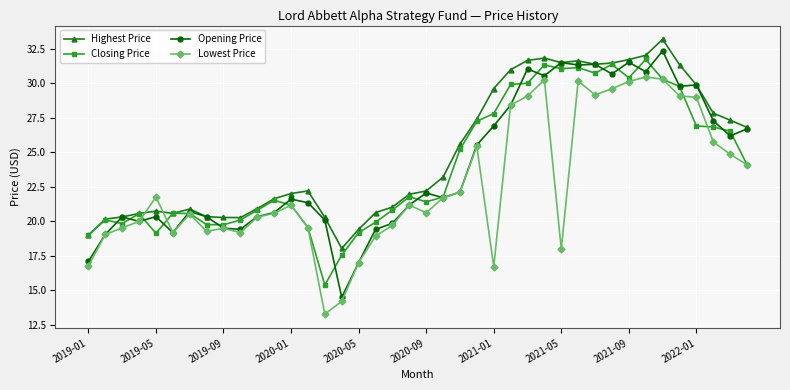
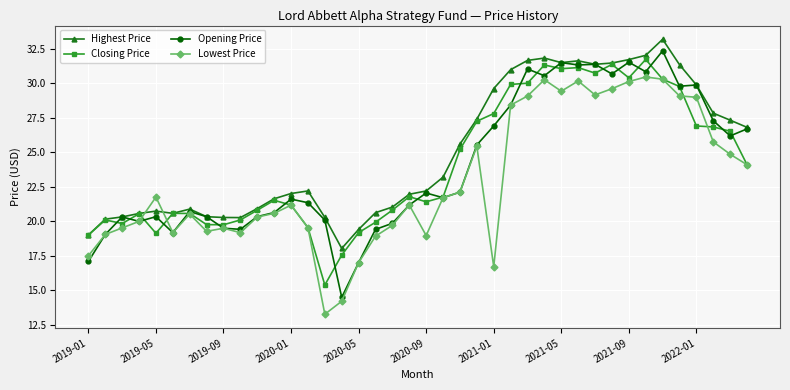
  {
    "Lowest Price": {
-     "2019-01": 16.8,
+     "2019-01": 17.5,
      "2019-05": 21.7,
-     "2020-09": 20.6,
+     "2020-09": 18.9,
      "2021-01": 16.7,
-     "2021-05": 18.0,
+     "2021-05": 29.4,
      "2021-09": 30.1,
      "2022-01": 29.0
    }
  }
